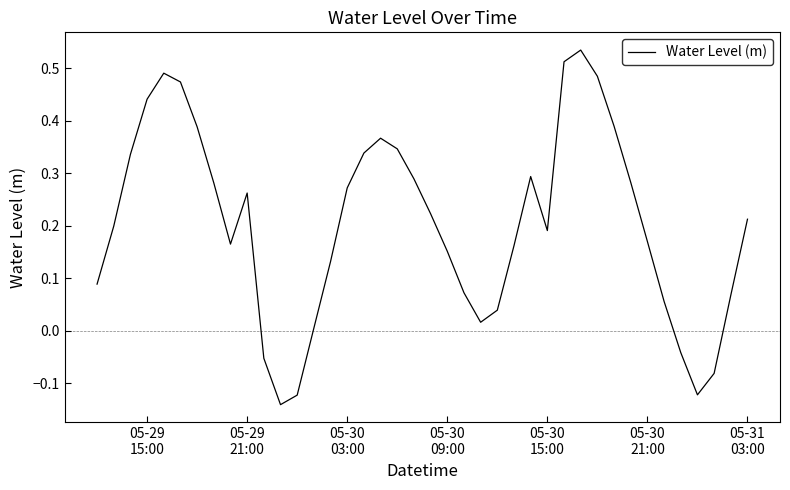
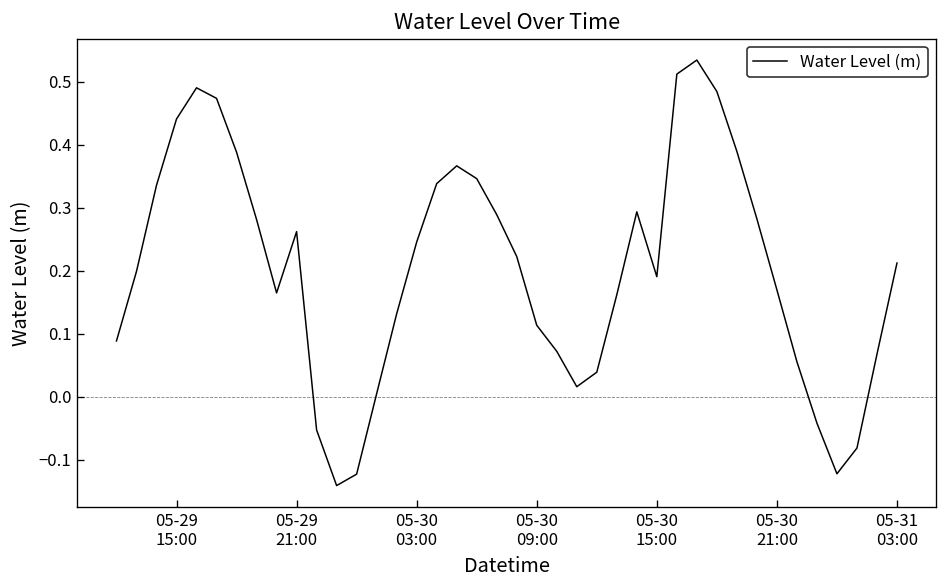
  {
    "05-29 15:00": 0.44,
    "05-29 21:00": 0.26,
-   "05-30 03:00": 0.27,
-   "05-30 09:00": 0.15,
+   "05-30 03:00": 0.25,
+   "05-30 09:00": 0.11,
    "05-30 15:00": 0.19,
    "05-30 21:00": 0.17,
    "05-31 03:00": 0.21
  }
